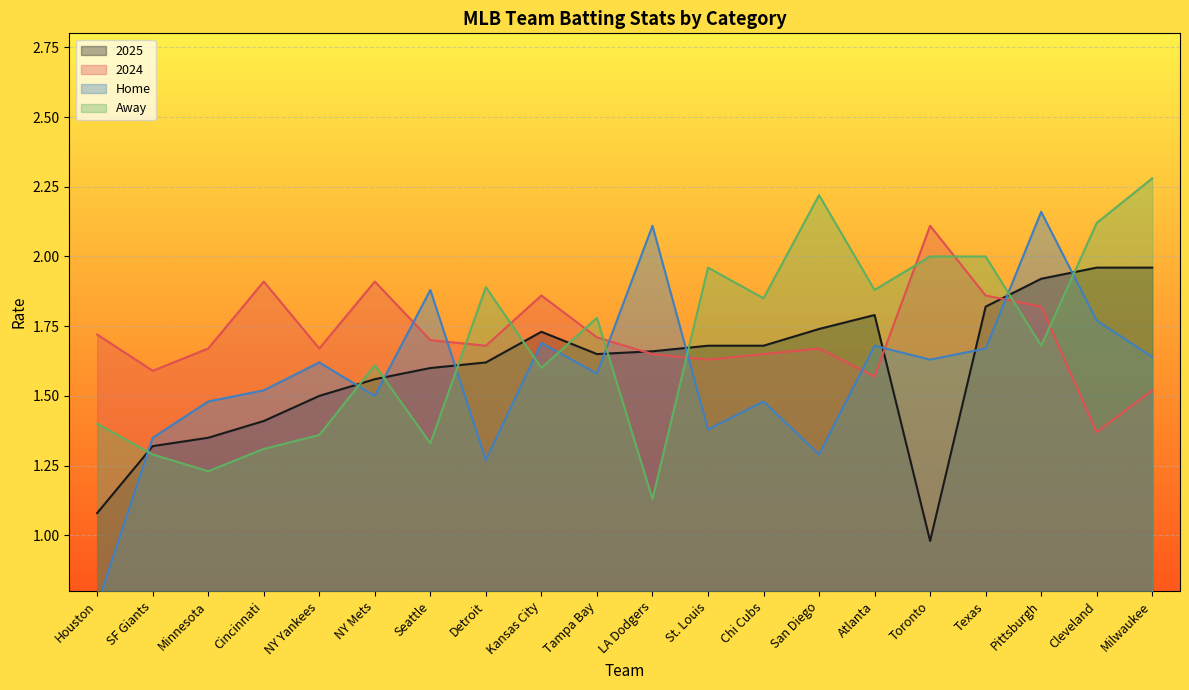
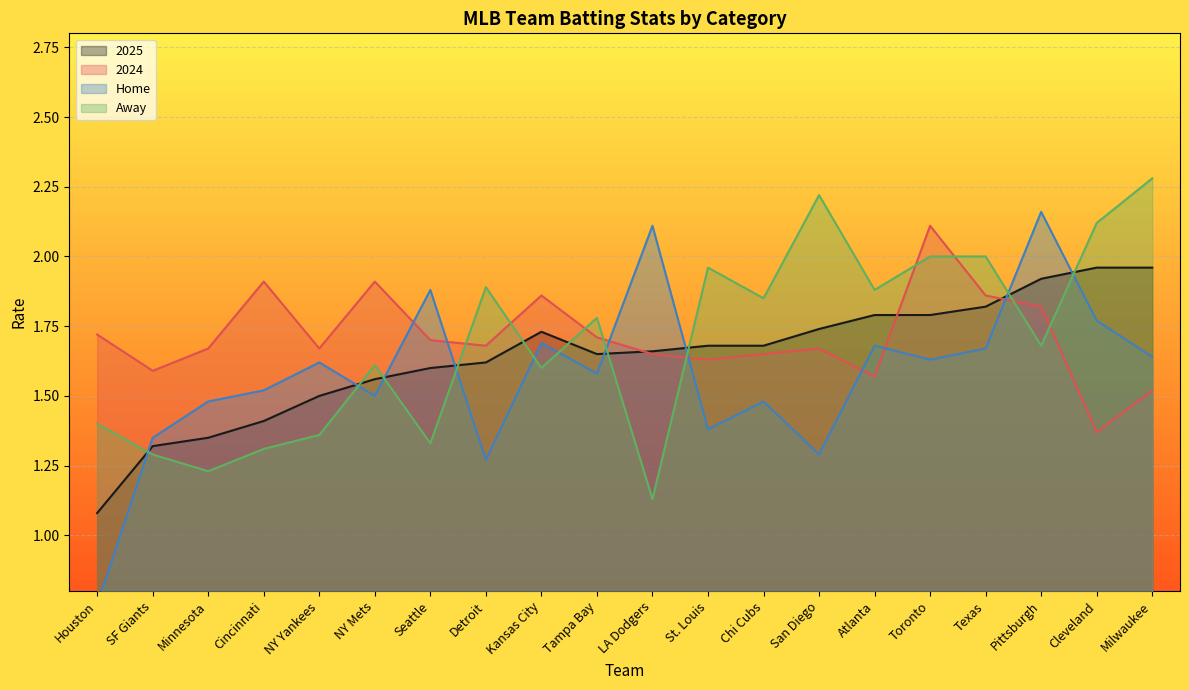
  {
    "2025": {
      "Houston": 1.08,
      "SF Giants": 1.32,
      "Minnesota": 1.35,
      "Cincinnati": 1.41,
      "NY Yankees": 1.50,
      "NY Mets": 1.56,
      "Seattle": 1.60,
      "Detroit": 1.62,
      "Kansas City": 1.73,
      "Tampa Bay": 1.65,
      "LA Dodgers": 1.66,
      "St. Louis": 1.68,
      "Chi Cubs": 1.68,
      "San Diego": 1.74,
      "Atlanta": 1.79,
-     "Toronto": 0.98,
+     "Toronto": 1.79,
      "Texas": 1.82,
      "Pittsburgh": 1.92,
      "Cleveland": 1.96,
      "Milwaukee": 1.96
    },
    "2024": {
      "Houston": 1.72,
      "SF Giants": 1.59,
      "Minnesota": 1.67,
      "Cincinnati": 1.91,
      "NY Yankees": 1.67,
      "NY Mets": 1.91,
      "Seattle": 1.70,
      "Detroit": 1.68,
      "Kansas City": 1.86,
      "Tampa Bay": 1.71,
      "LA Dodgers": 1.65,
      "St. Louis": 1.63,
      "Chi Cubs": 1.65,
      "San Diego": 1.67,
      "Atlanta": 1.57,
      "Toronto": 2.11,
      "Texas": 1.86,
      "Pittsburgh": 1.82,
      "Cleveland": 1.37,
      "Milwaukee": 1.52
    }
  }
